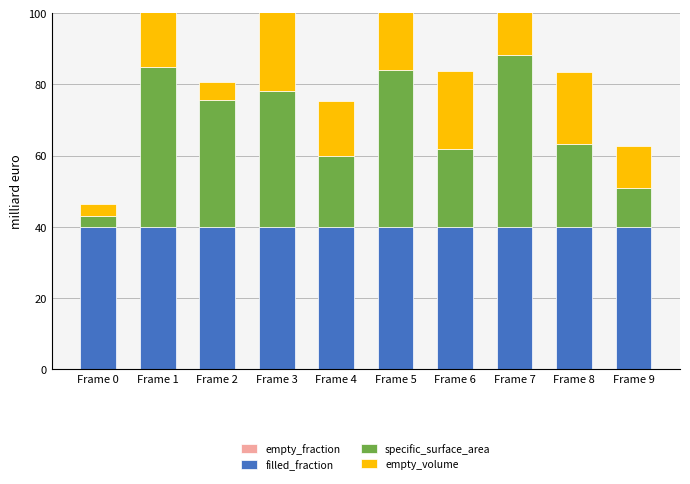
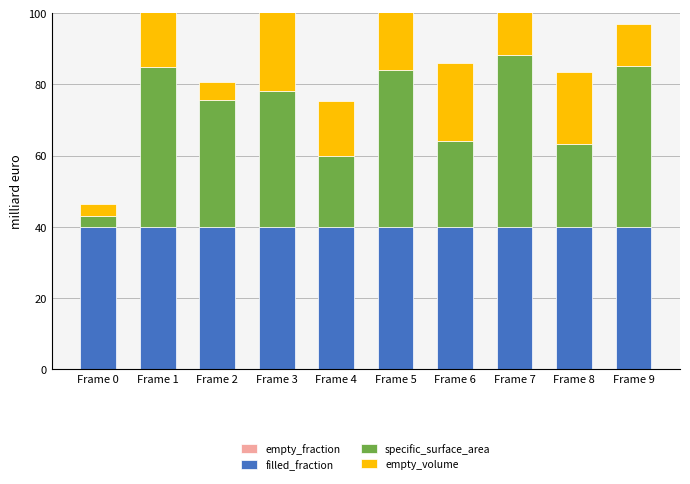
  {
    "filled_fraction": {
      "Frame 0": 40,
      "Frame 1": 40,
      "Frame 2": 40,
      "Frame 3": 40,
      "Frame 4": 40,
      "Frame 5": 40,
      "Frame 6": 40,
      "Frame 7": 40,
      "Frame 8": 40,
      "Frame 9": 40
    },
    "specific_surface_area": {
      "Frame 0": 3,
      "Frame 1": 45,
      "Frame 2": 36,
      "Frame 3": 38,
      "Frame 4": 20,
      "Frame 5": 44,
-     "Frame 6": 22,
+     "Frame 6": 24,
      "Frame 7": 48,
      "Frame 8": 23,
-     "Frame 9": 11
+     "Frame 9": 45
    },
    "empty_volume": {
      "Frame 0": 3,
      "Frame 2": 5,
      "Frame 4": 15,
      "Frame 6": 22,
      "Frame 8": 20,
      "Frame 9": 12
    }
  }
